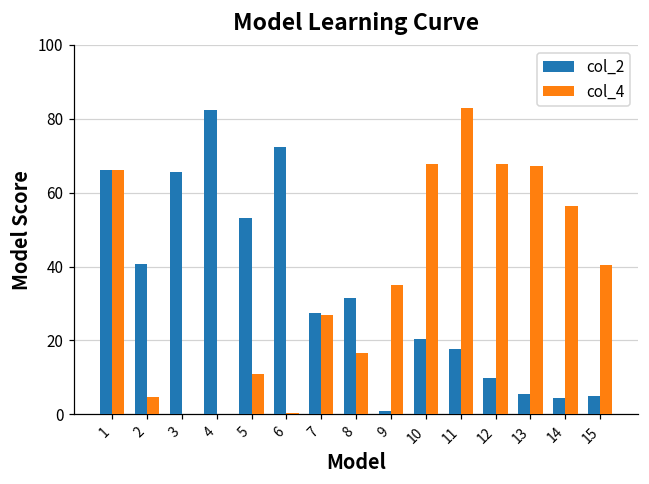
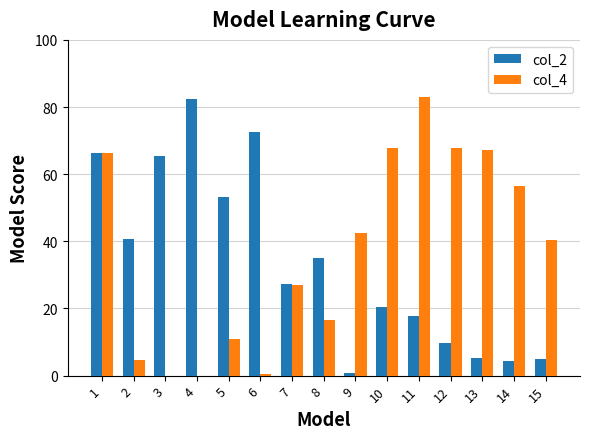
  {
    "col_2": {
      "1": 66,
      "2": 41,
      "3": 66,
      "4": 82,
      "5": 53,
      "6": 73,
      "7": 27,
-     "8": 31,
+     "8": 35,
      "9": 1,
      "10": 20,
      "11": 18,
      "12": 10,
      "13": 5,
      "14": 5,
      "15": 5
    },
    "col_4": {
      "1": 66,
      "2": 5,
      "3": 0,
      "4": 0,
      "5": 11,
      "7": 27,
      "8": 17,
-     "9": 35,
+     "9": 43,
      "10": 68,
      "11": 83,
      "12": 68,
      "13": 67,
      "14": 56,
      "15": 40
    }
  }
